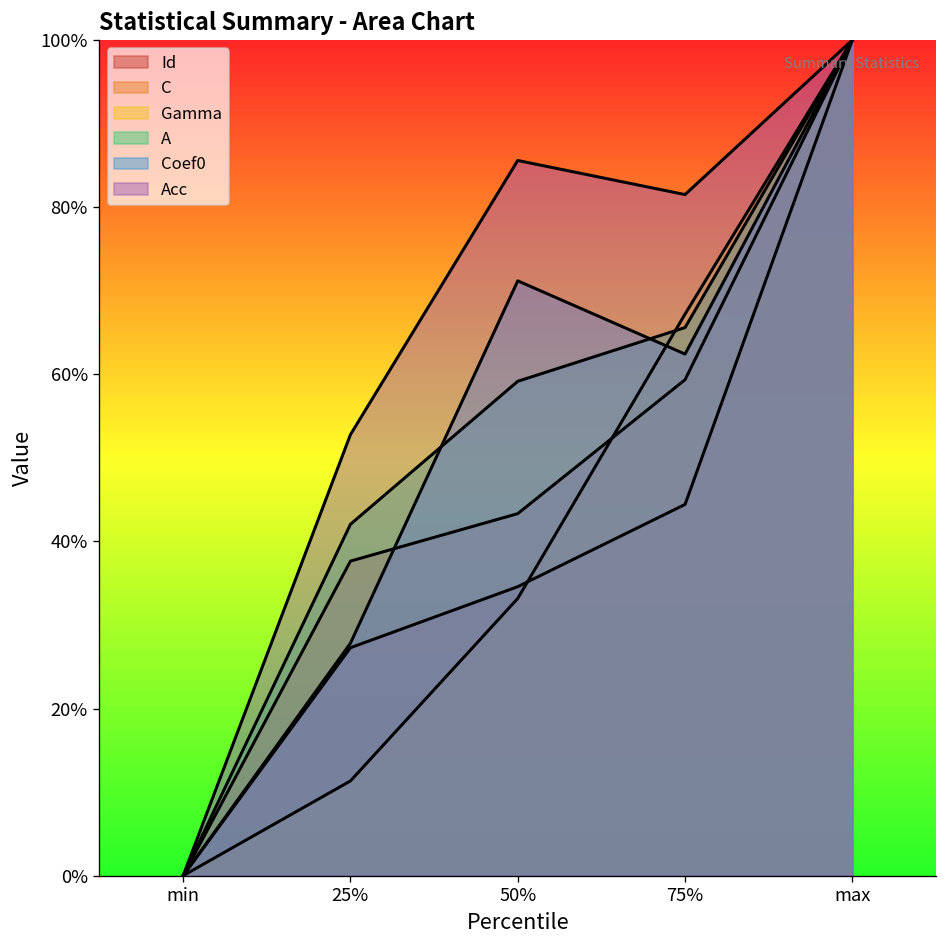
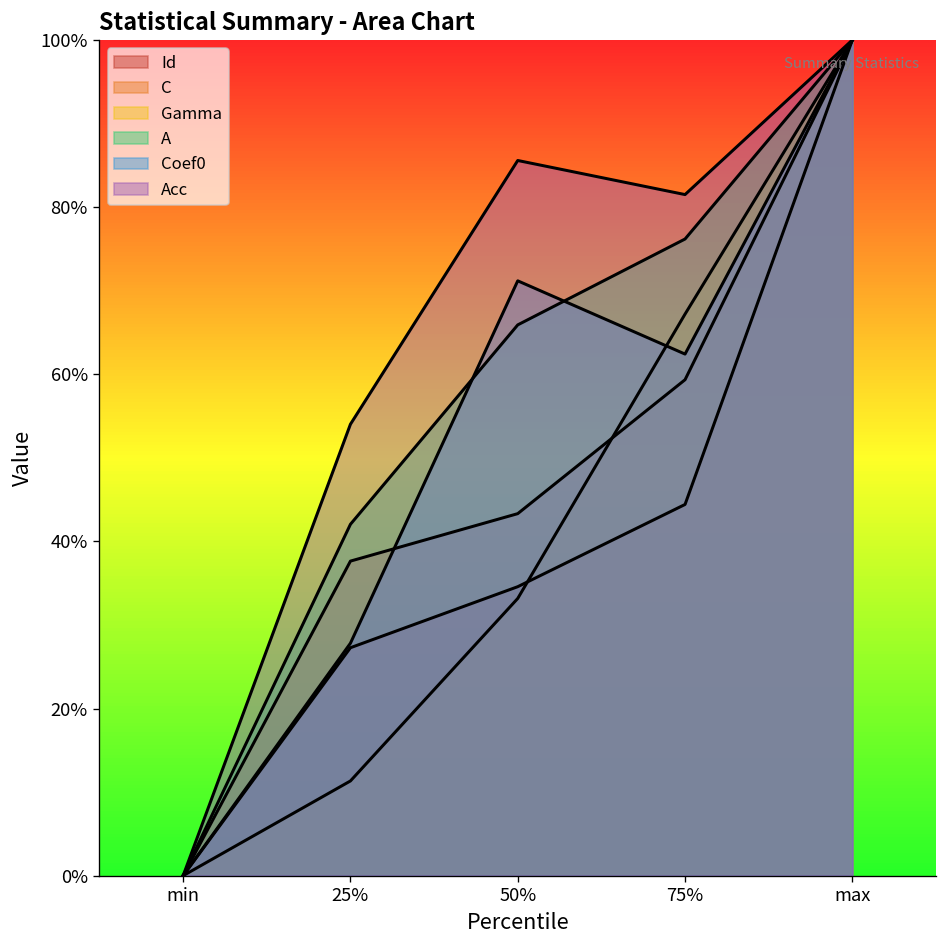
  {
    "A": {
      "25%": "42%",
-     "50%": "59%",
-     "75%": "66%"
+     "50%": "66%",
+     "75%": "76%"
    },
    "Coef0": {
      "25%": "28%",
      "50%": "71%",
      "75%": "62%"
    },
    "Acc": {
-     "25%": "53%",
+     "25%": "54%",
      "50%": "86%",
      "75%": "82%"
    }
  }
